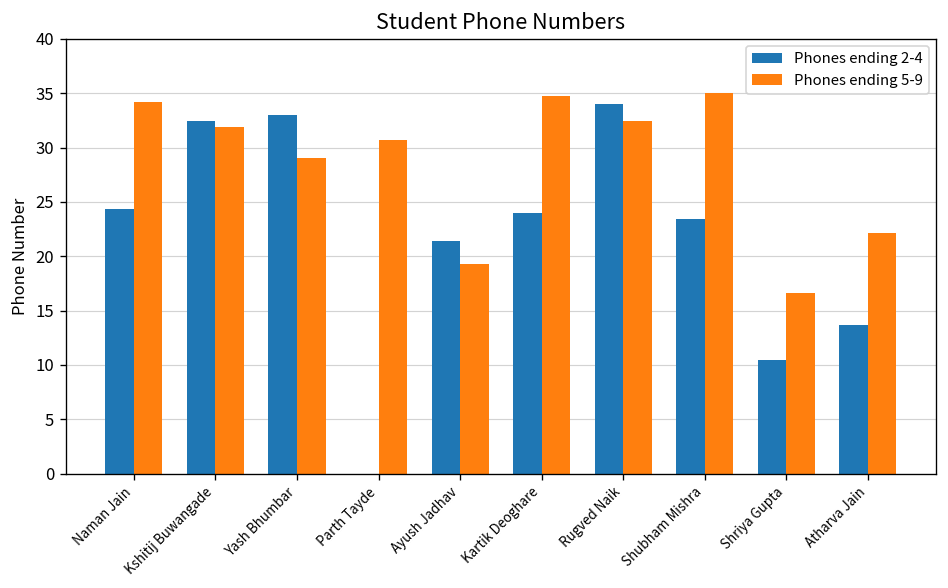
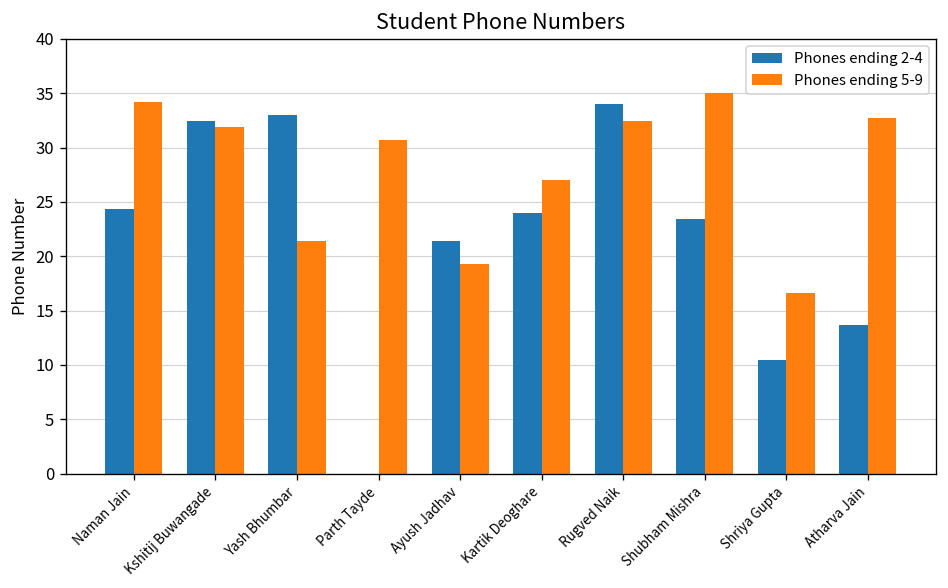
  {
    "Phones ending 2-4": {
      "Naman Jain": 24,
      "Kshitij Buwangade": 32,
      "Yash Bhumbar": 33,
      "Parth Tayde": 0,
      "Ayush Jadhav": 21,
      "Kartik Deoghare": 24,
      "Rugved Naik": 34,
      "Shubham Mishra": 23,
      "Shriya Gupta": 10,
      "Atharva Jain": 14
    },
    "Phones ending 5-9": {
      "Naman Jain": 34,
      "Kshitij Buwangade": 32,
-     "Yash Bhumbar": 29,
+     "Yash Bhumbar": 21,
      "Parth Tayde": 31,
      "Ayush Jadhav": 19,
-     "Kartik Deoghare": 35,
+     "Kartik Deoghare": 27,
      "Rugved Naik": 32,
      "Shubham Mishra": 35,
      "Shriya Gupta": 17,
-     "Atharva Jain": 22
+     "Atharva Jain": 33
    }
  }
